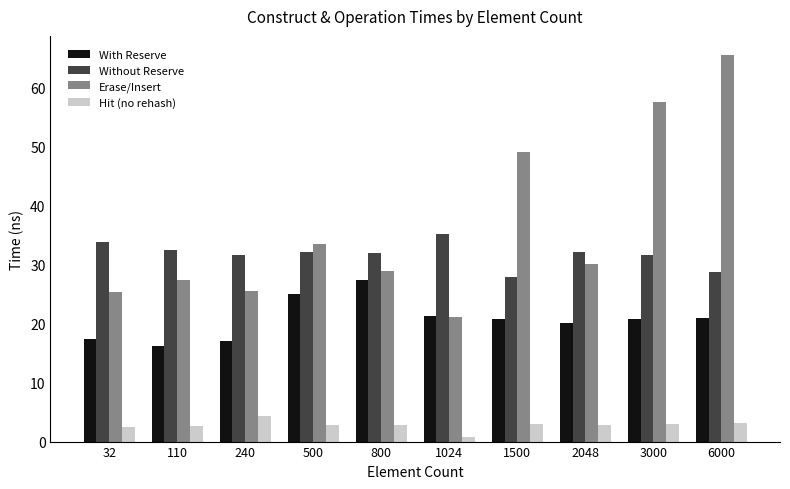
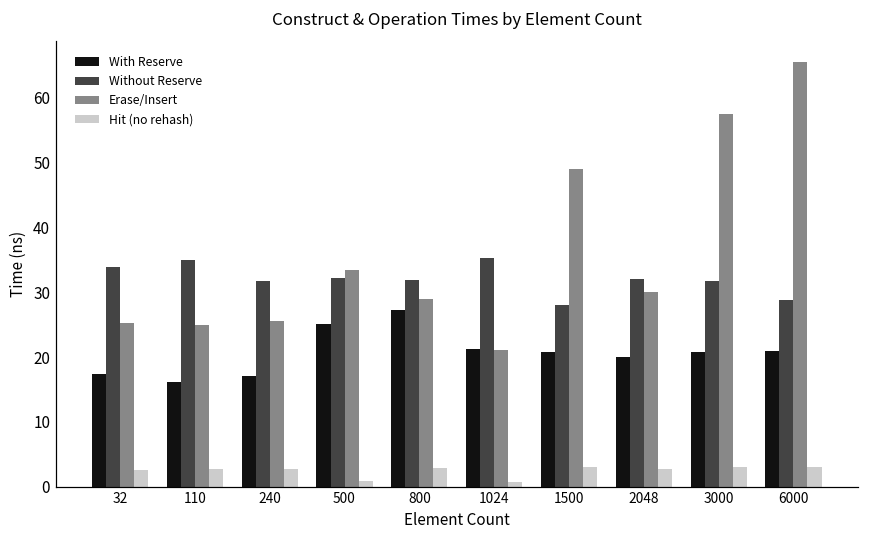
  {
    "With Reserve": {
      "32": 17,
      "110": 16,
      "240": 17,
      "500": 25,
      "800": 27,
      "1024": 21,
      "1500": 21,
      "2048": 20,
      "3000": 21,
      "6000": 21
    },
    "Without Reserve": {
      "32": 34,
-     "110": 32,
+     "110": 35,
      "240": 32,
      "500": 32,
      "800": 32,
      "1024": 35,
      "1500": 28,
      "2048": 32,
      "3000": 32,
      "6000": 29
    },
    "Erase/Insert": {
      "32": 25,
-     "110": 27,
+     "110": 25,
      "240": 26,
      "500": 33,
      "800": 29,
      "1024": 21,
      "1500": 49,
      "2048": 30,
      "3000": 58,
      "6000": 66
    },
    "Hit (no rehash)": {
      "32": 3,
      "110": 3,
-     "240": 4,
-     "500": 3,
+     "240": 3,
+     "500": 1,
      "800": 3,
      "1024": 1,
      "1500": 3,
      "2048": 3,
      "3000": 3,
      "6000": 3
    }
  }
